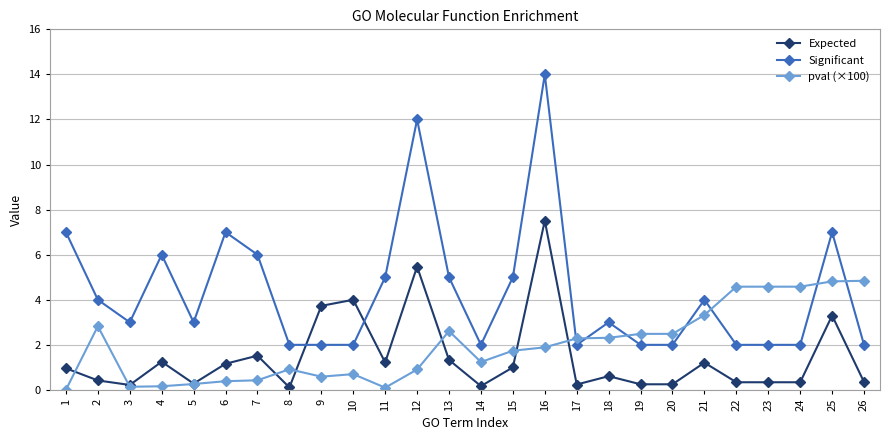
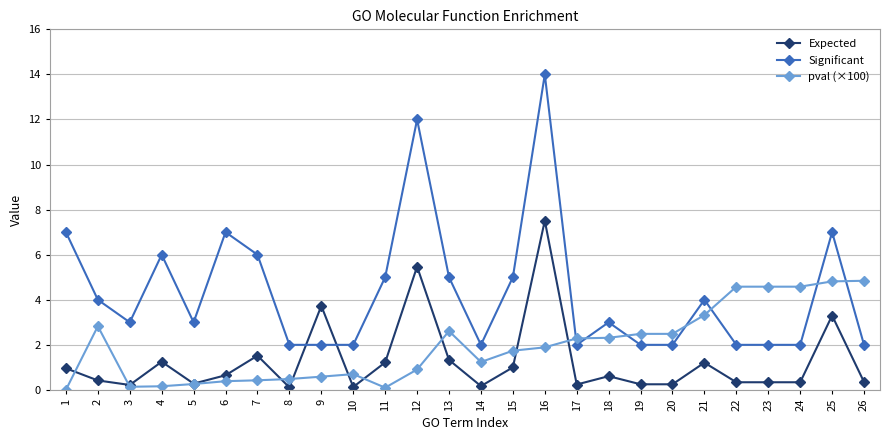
  {
    "Expected": {
      "1": 1.0,
      "2": 0.4,
      "4": 1.3,
-     "6": 1.2,
+     "6": 0.7,
      "7": 1.5,
      "8": 0.1,
      "9": 3.7,
-     "10": 4.0,
+     "10": 0.1,
      "11": 1.2,
      "12": 5.5,
      "13": 1.3,
      "14": 0.2,
      "15": 1.0,
      "16": 7.5,
      "17": 0.2,
      "18": 0.6,
      "19": 0.3,
      "20": 0.3,
      "21": 1.2,
      "22": 0.3,
      "23": 0.3,
      "24": 0.3,
      "25": 3.3,
      "26": 0.4
    },
    "Significant": {
      "1": 7.0,
      "2": 4.0,
      "3": 3.0,
      "4": 6.0,
      "5": 3.0,
      "6": 7.0,
      "7": 6.0,
      "8": 2.0,
      "9": 2.0,
      "10": 2.0,
      "11": 5.0,
      "12": 12.0,
      "13": 5.0,
      "14": 2.0,
      "15": 5.0,
      "16": 14.0,
      "17": 2.0,
      "18": 3.0,
      "19": 2.0,
      "20": 2.0,
      "21": 4.0,
      "22": 2.0,
      "23": 2.0,
      "24": 2.0,
      "25": 7.0,
      "26": 2.0
    },
    "pval (×100)": {
      "1": 0.0,
      "2": 2.8,
      "4": 0.2,
      "6": 0.4,
      "7": 0.4,
-     "8": 0.9,
+     "8": 0.5,
      "9": 0.6,
      "10": 0.7,
      "11": 0.1,
      "12": 0.9,
      "13": 2.6,
      "14": 1.2,
      "15": 1.7,
      "16": 1.9,
      "17": 2.3,
      "18": 2.3,
      "19": 2.5,
      "20": 2.5,
      "21": 3.3,
      "22": 4.6,
      "23": 4.6,
      "24": 4.6,
      "25": 4.8,
      "26": 4.8
    }
  }
